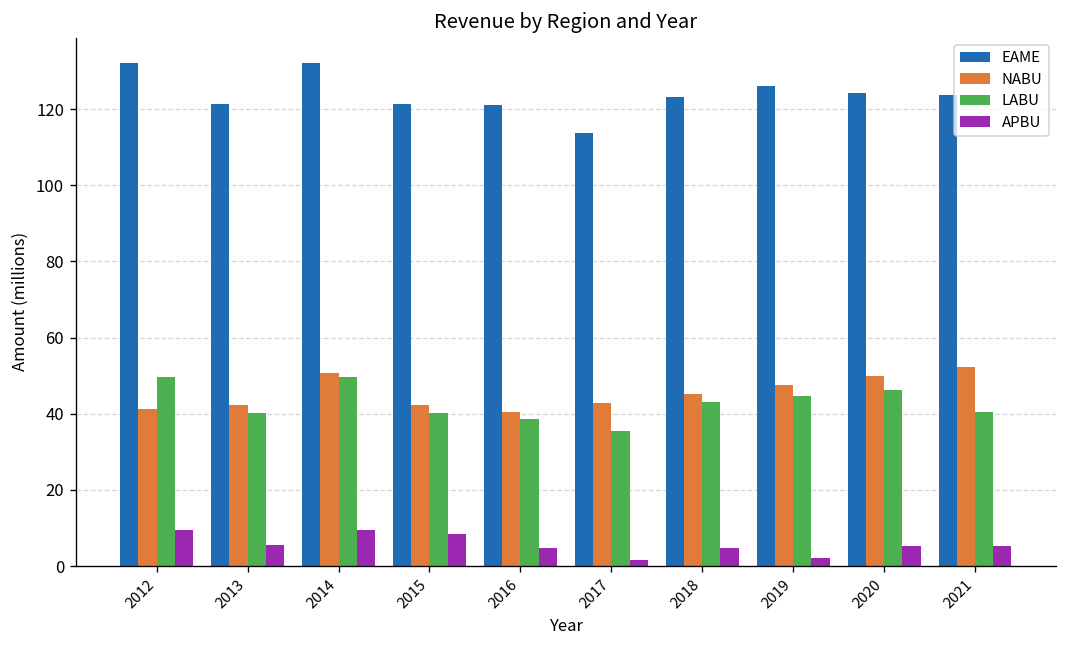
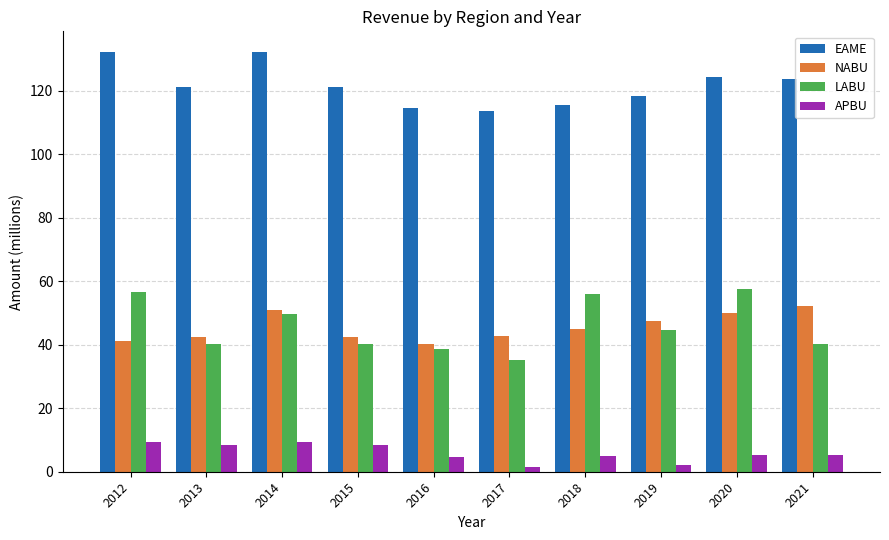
  {
    "EAME": {
      "2012": 132,
      "2013": 121,
      "2014": 132,
      "2015": 121,
-     "2016": 121,
+     "2016": 115,
      "2017": 114,
-     "2018": 123,
-     "2019": 126,
+     "2018": 116,
+     "2019": 118,
      "2020": 124,
      "2021": 124
    },
    "NABU": {
      "2012": 41,
      "2013": 42,
      "2014": 51,
      "2015": 42,
      "2016": 40,
      "2017": 43,
      "2018": 45,
      "2019": 47,
      "2020": 50,
      "2021": 52
    },
    "LABU": {
-     "2012": 50,
+     "2012": 57,
      "2013": 40,
      "2014": 50,
      "2015": 40,
      "2016": 39,
      "2017": 35,
-     "2018": 43,
+     "2018": 56,
      "2019": 45,
-     "2020": 46,
+     "2020": 57,
      "2021": 40
    },
    "APBU": {
      "2012": 9,
-     "2013": 5,
+     "2013": 8,
      "2014": 9,
      "2015": 8,
      "2016": 5,
      "2017": 1,
      "2018": 5,
      "2019": 2,
      "2020": 5,
      "2021": 5
    }
  }
